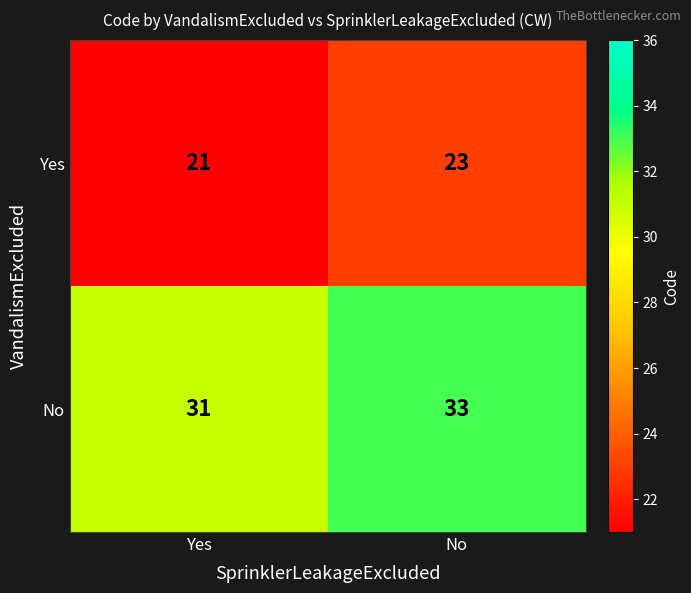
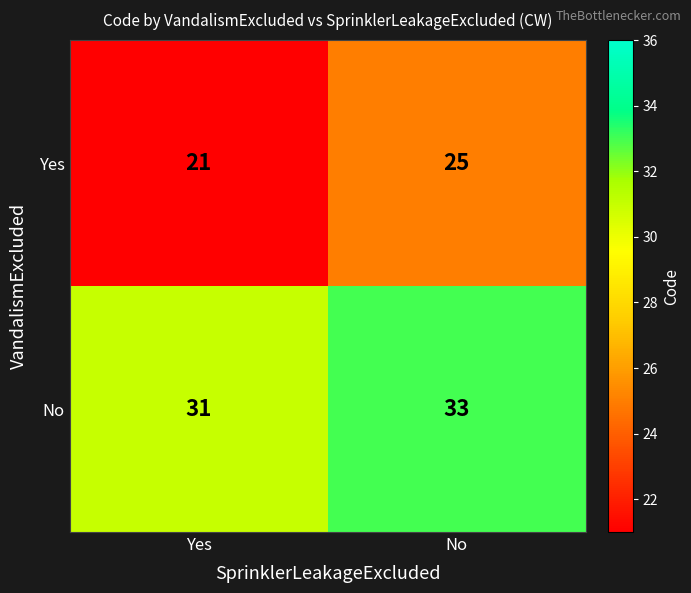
  {
    "Yes": {
      "Yes": 21,
-     "No": 23
+     "No": 25
    },
    "No": {
      "Yes": 31,
      "No": 33
    }
  }
